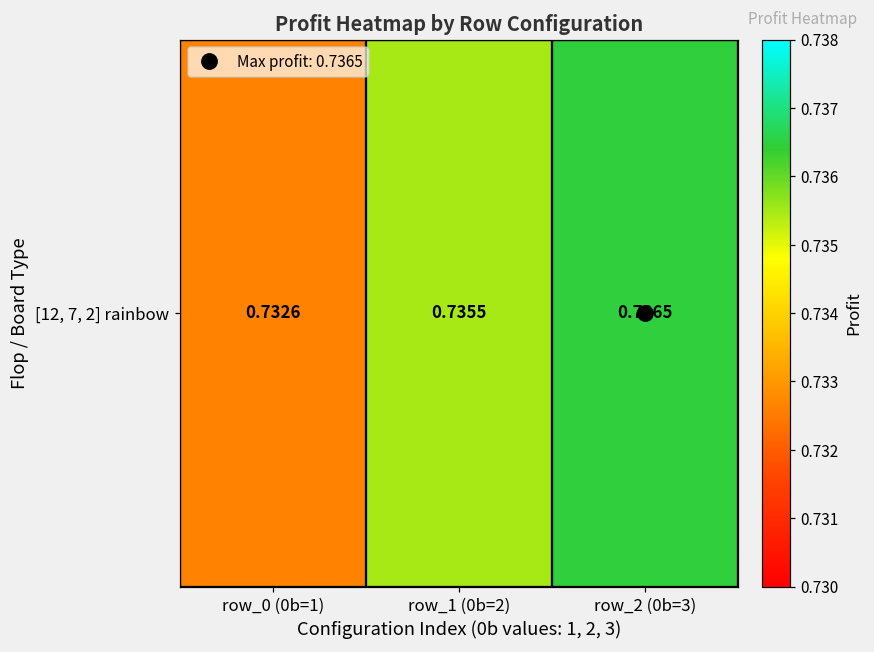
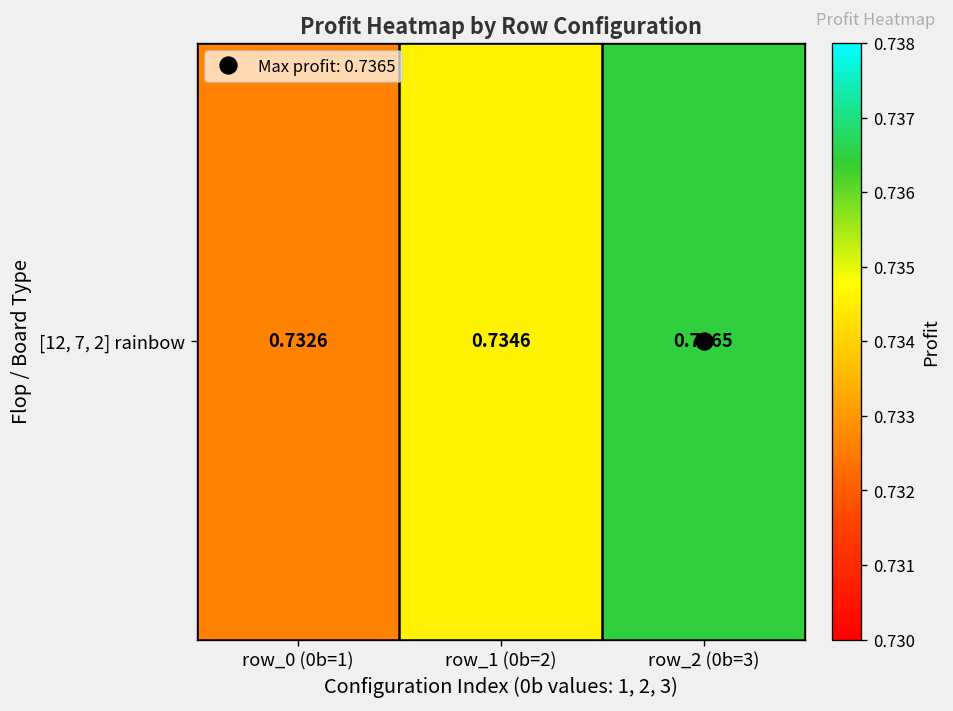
  {
    "[12, 7, 2] rainbow": {
      "row_0 (0b=1)": 0.7326,
-     "row_1 (0b=2)": 0.7355
+     "row_1 (0b=2)": 0.7346
    }
  }
